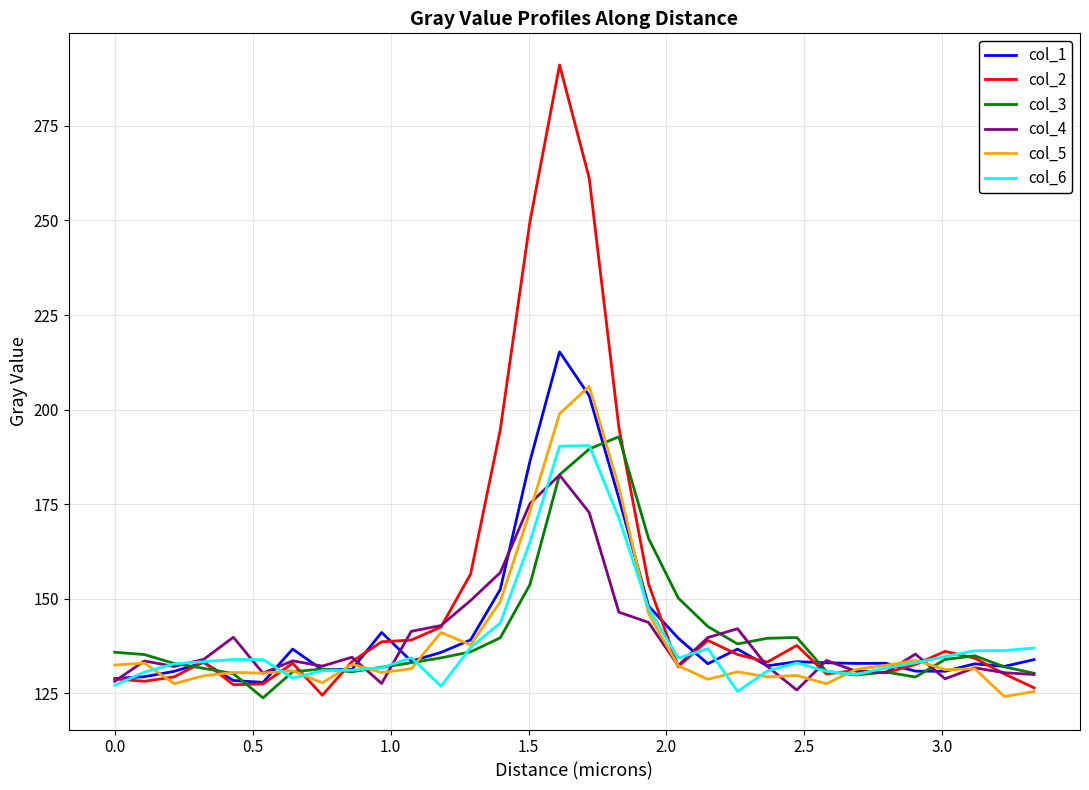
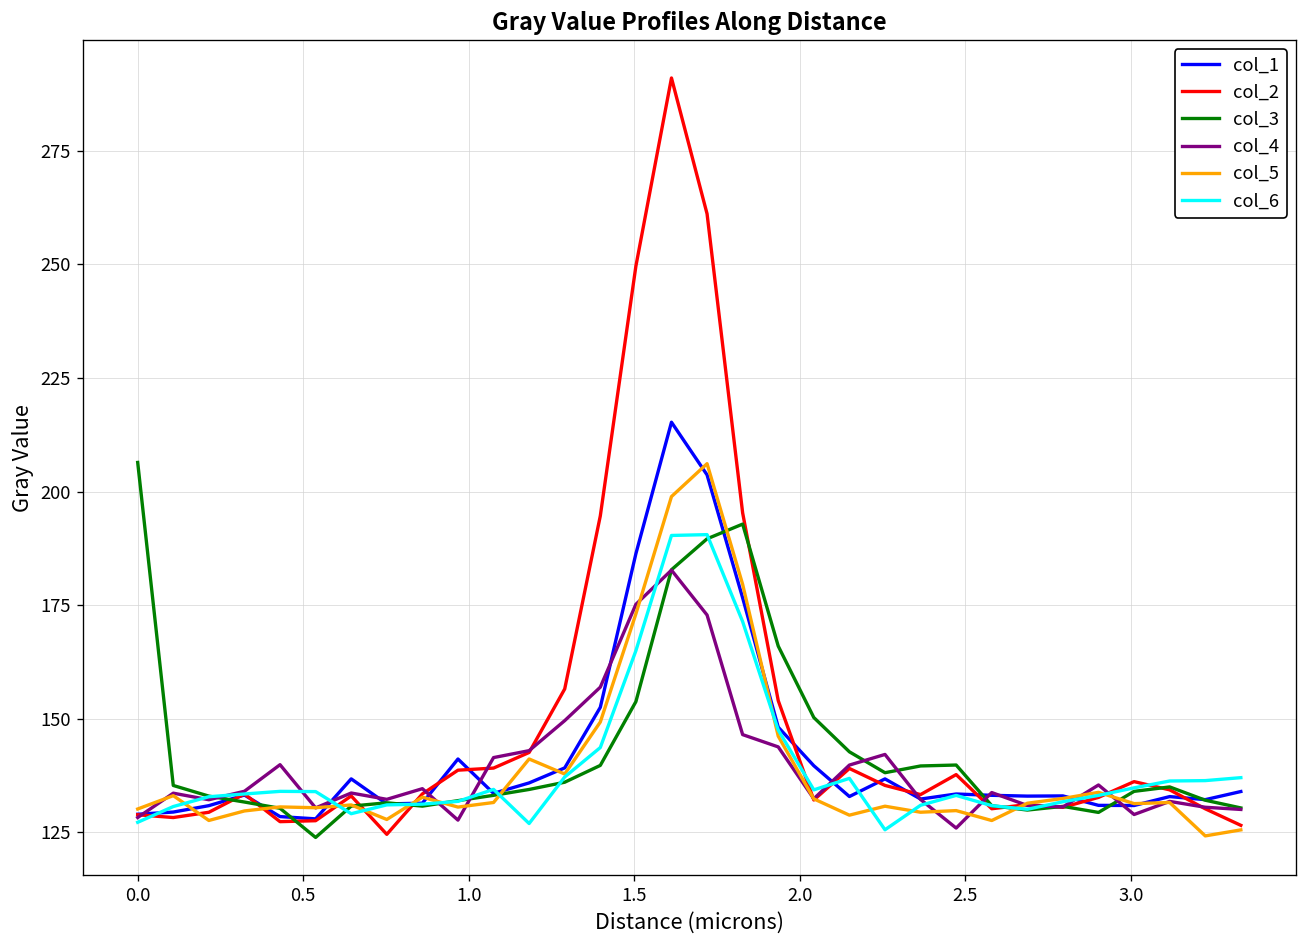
  {
    "col_3": {
-     "0.0": 136
+     "0.0": 206
    },
    "col_5": {
-     "0.0": 133
+     "0.0": 130
    },
    "col_6": {
      "0.0": 127
    }
  }
